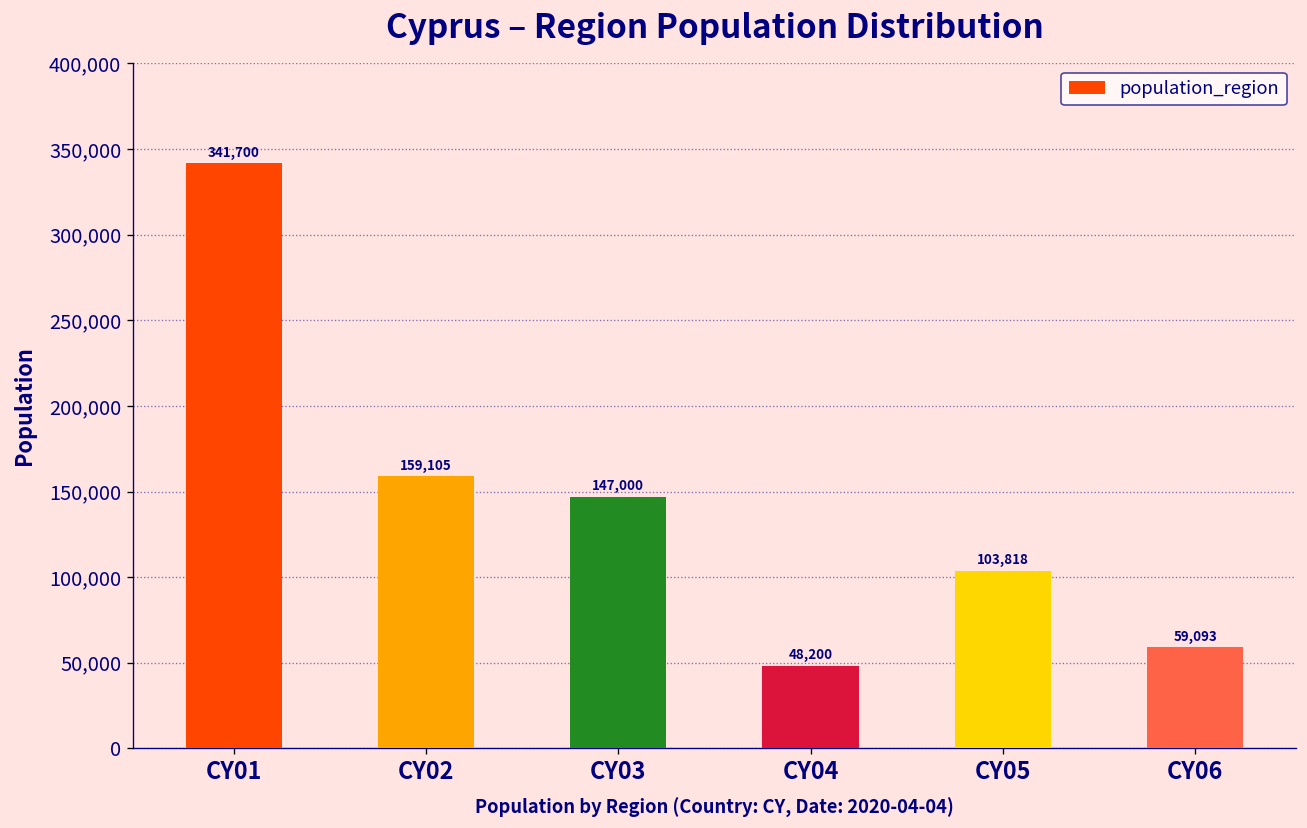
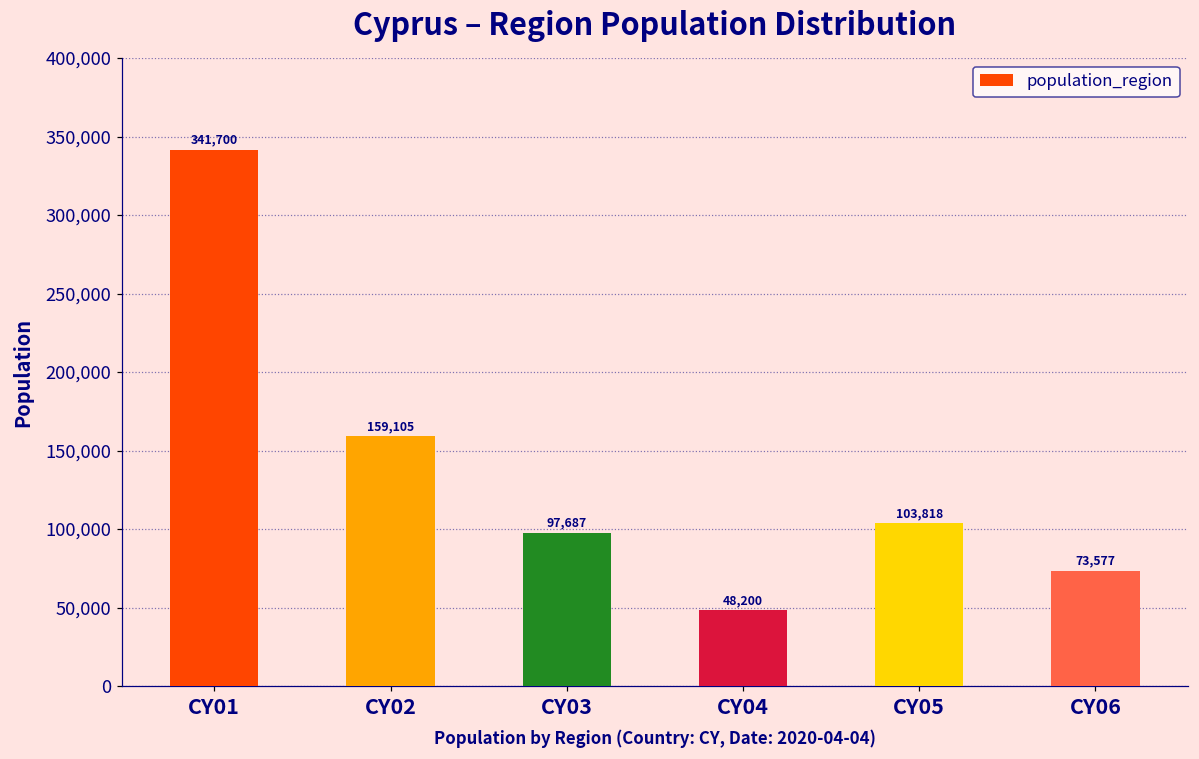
  {
    "CY01": "341,700",
    "CY02": "159,105",
-   "CY03": "147,000",
+   "CY03": "97,687",
    "CY04": "48,200",
    "CY05": "103,818",
-   "CY06": "59,093"
+   "CY06": "73,577"
  }
